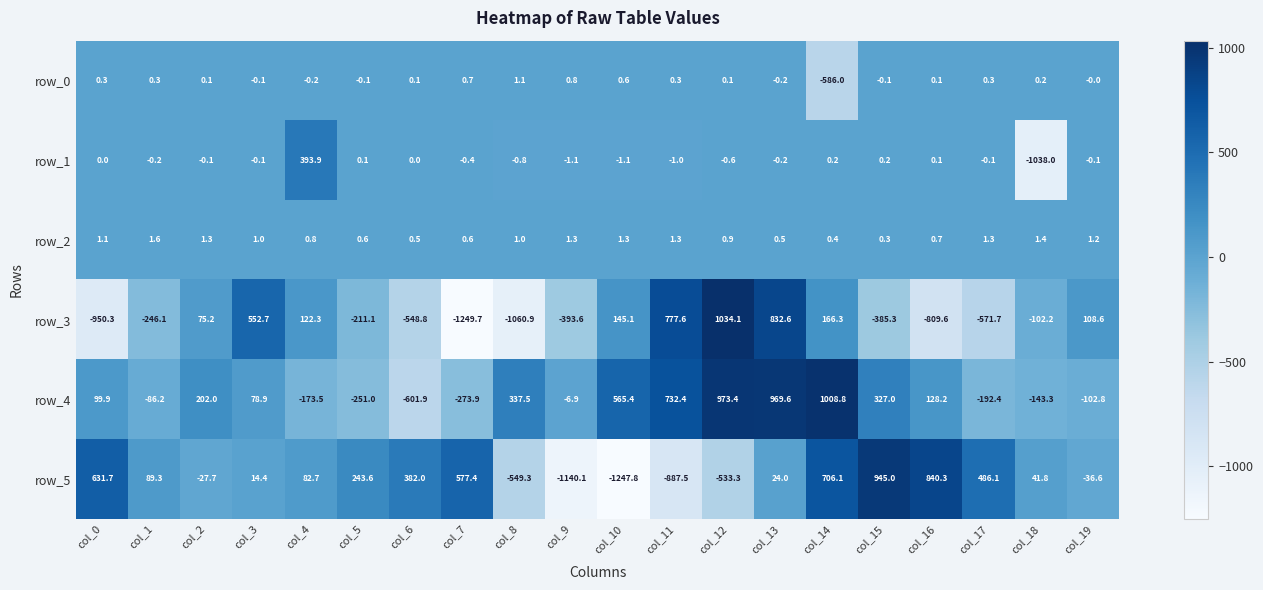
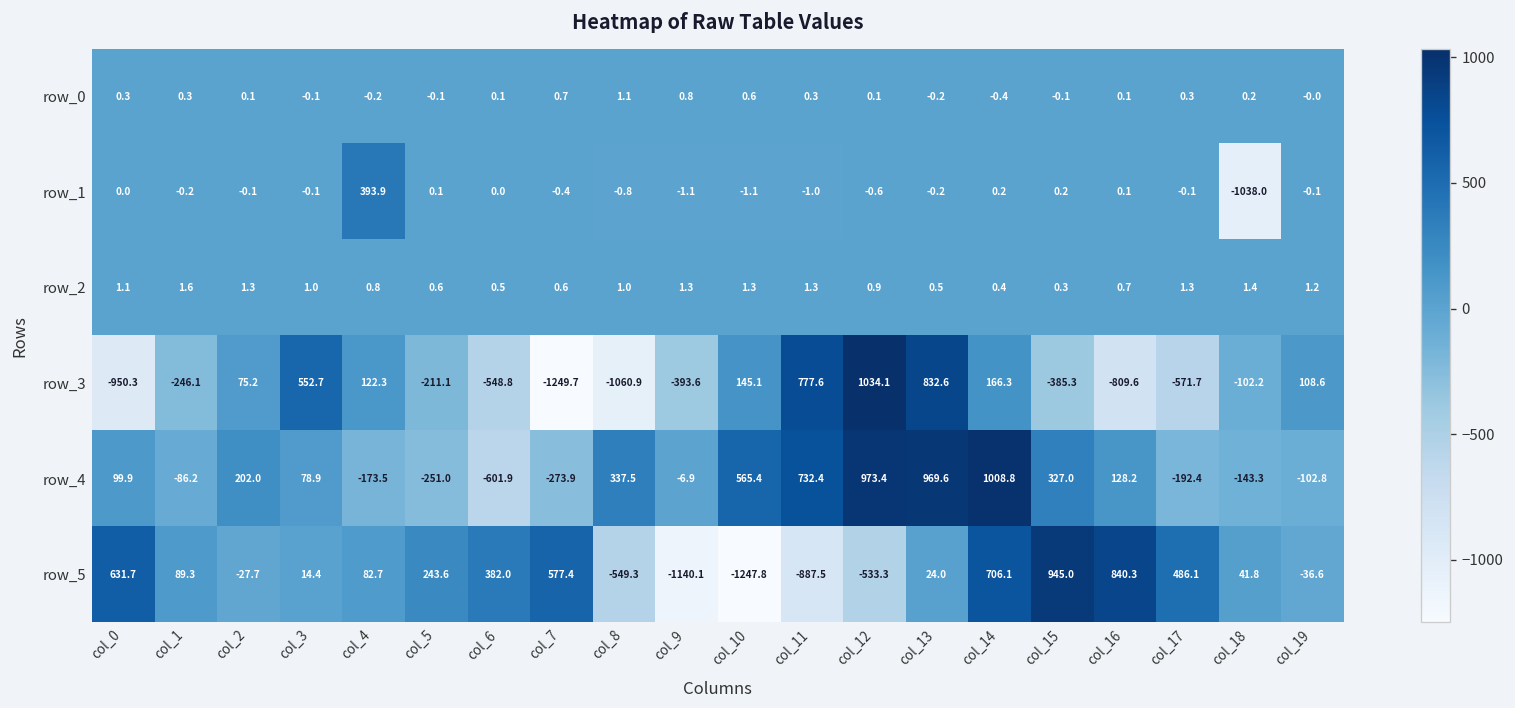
  {
    "row_0": {
      "col_0": 0.3,
      "col_1": 0.3,
      "col_2": 0.1,
      "col_3": -0.1,
      "col_4": -0.2,
      "col_5": -0.1,
      "col_6": 0.1,
      "col_7": 0.7,
      "col_8": 1.1,
      "col_9": 0.8,
      "col_10": 0.6,
      "col_11": 0.3,
      "col_12": 0.1,
      "col_13": -0.2,
-     "col_14": -586.0,
+     "col_14": -0.4,
      "col_15": -0.1,
      "col_16": 0.1,
      "col_17": 0.3,
      "col_18": 0.2,
      "col_19": -0.0
    },
    "row_1": {
      "col_0": 0.0,
      "col_1": -0.2,
      "col_2": -0.1,
      "col_3": -0.1,
      "col_4": 393.9,
      "col_5": 0.1,
      "col_6": 0.0,
      "col_7": -0.4,
      "col_8": -0.8,
      "col_9": -1.1,
      "col_10": -1.1,
      "col_11": -1.0,
      "col_12": -0.6,
      "col_13": -0.2,
      "col_14": 0.2,
      "col_15": 0.2,
      "col_16": 0.1,
      "col_17": -0.1,
      "col_18": -1038.0,
      "col_19": -0.1
    },
    "row_2": {
      "col_0": 1.1,
      "col_1": 1.6,
      "col_2": 1.3,
      "col_3": 1.0,
      "col_4": 0.8,
      "col_5": 0.6,
      "col_6": 0.5,
      "col_7": 0.6,
      "col_8": 1.0,
      "col_9": 1.3,
      "col_10": 1.3,
      "col_11": 1.3,
      "col_12": 0.9,
      "col_13": 0.5,
      "col_14": 0.4,
      "col_15": 0.3,
      "col_16": 0.7,
      "col_17": 1.3,
      "col_18": 1.4,
      "col_19": 1.2
    },
    "row_3": {
      "col_0": -950.3,
      "col_1": -246.1,
      "col_2": 75.2,
      "col_3": 552.7,
      "col_4": 122.3,
      "col_5": -211.1,
      "col_6": -548.8,
      "col_7": -1249.7,
      "col_8": -1060.9,
      "col_9": -393.6,
      "col_10": 145.1,
      "col_11": 777.6,
      "col_12": 1034.1,
      "col_13": 832.6,
      "col_14": 166.3,
      "col_15": -385.3,
      "col_16": -809.6,
      "col_17": -571.7,
      "col_18": -102.2,
      "col_19": 108.6
    },
    "row_4": {
      "col_0": 99.9,
      "col_1": -86.2,
      "col_2": 202.0,
      "col_3": 78.9,
      "col_4": -173.5,
      "col_5": -251.0,
      "col_6": -601.9,
      "col_7": -273.9,
      "col_8": 337.5,
      "col_9": -6.9,
      "col_10": 565.4,
      "col_11": 732.4,
      "col_12": 973.4,
      "col_13": 969.6,
      "col_14": 1008.8,
      "col_15": 327.0,
      "col_16": 128.2,
      "col_17": -192.4,
      "col_18": -143.3,
      "col_19": -102.8
    },
    "row_5": {
      "col_0": 631.7,
      "col_1": 89.3,
      "col_2": -27.7,
      "col_3": 14.4,
      "col_4": 82.7,
      "col_5": 243.6,
      "col_6": 382.0,
      "col_7": 577.4,
      "col_8": -549.3,
      "col_9": -1140.1,
      "col_10": -1247.8,
      "col_11": -887.5,
      "col_12": -533.3,
      "col_13": 24.0,
      "col_14": 706.1,
      "col_15": 945.0,
      "col_16": 840.3,
      "col_17": 486.1,
      "col_18": 41.8,
      "col_19": -36.6
    }
  }
